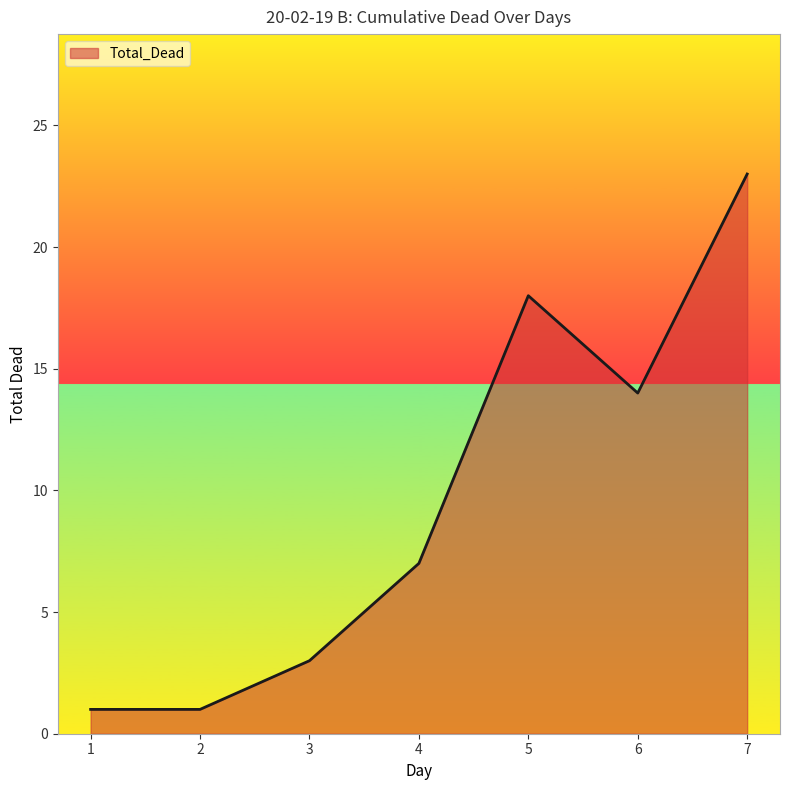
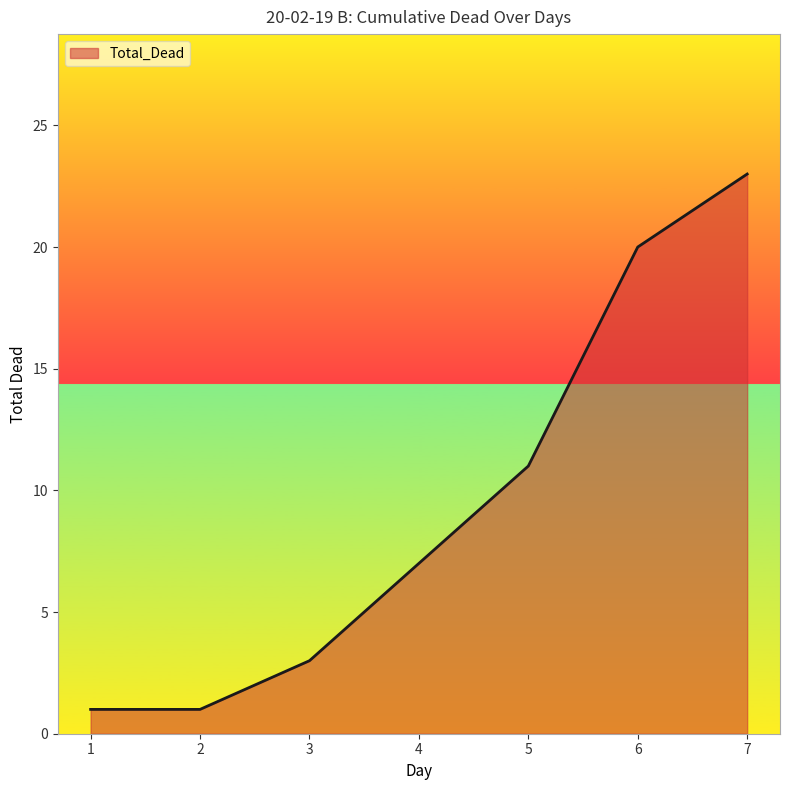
  {
    "1": 1,
    "2": 1,
    "3": 3,
    "4": 7,
-   "5": 18,
-   "6": 14,
+   "5": 11,
+   "6": 20,
    "7": 23
  }
